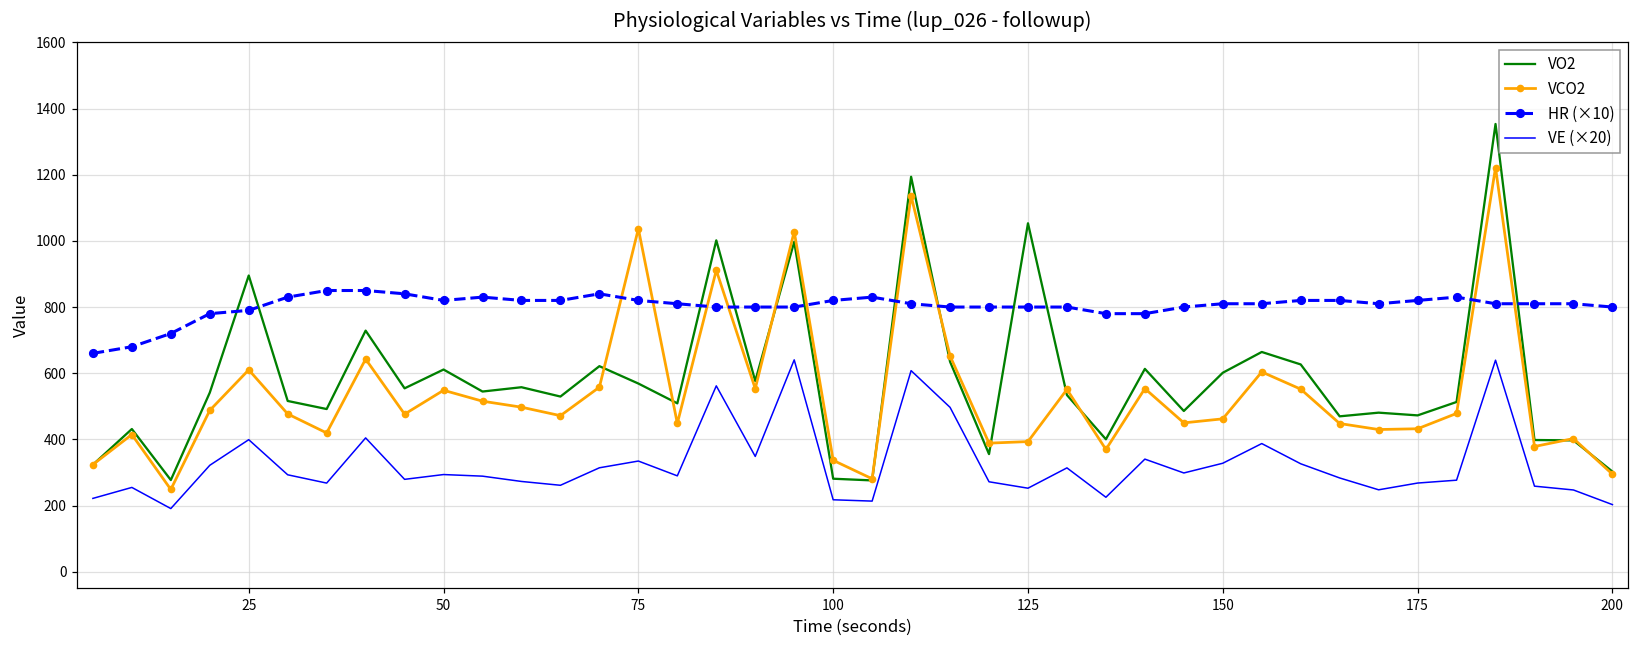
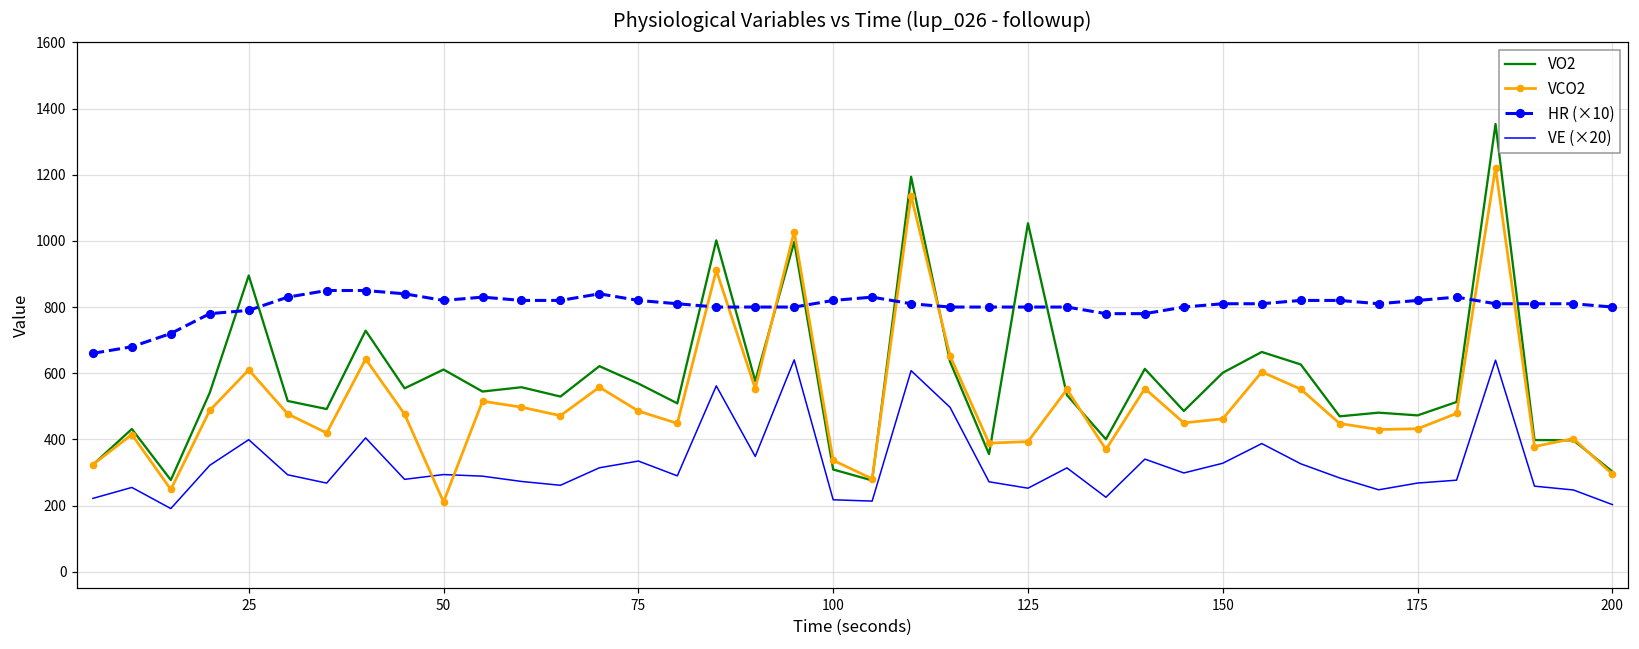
  {
    "VO2": {
      "25": 900,
      "50": 610,
      "75": 570,
-     "100": 280,
+     "100": 310,
      "125": 1050,
      "150": 600,
      "175": 470
    },
    "VCO2": {
      "25": 610,
-     "50": 550,
-     "75": 1040,
+     "50": 210,
+     "75": 490,
      "100": 340,
      "125": 390,
      "150": 460,
      "175": 430
    }
  }
